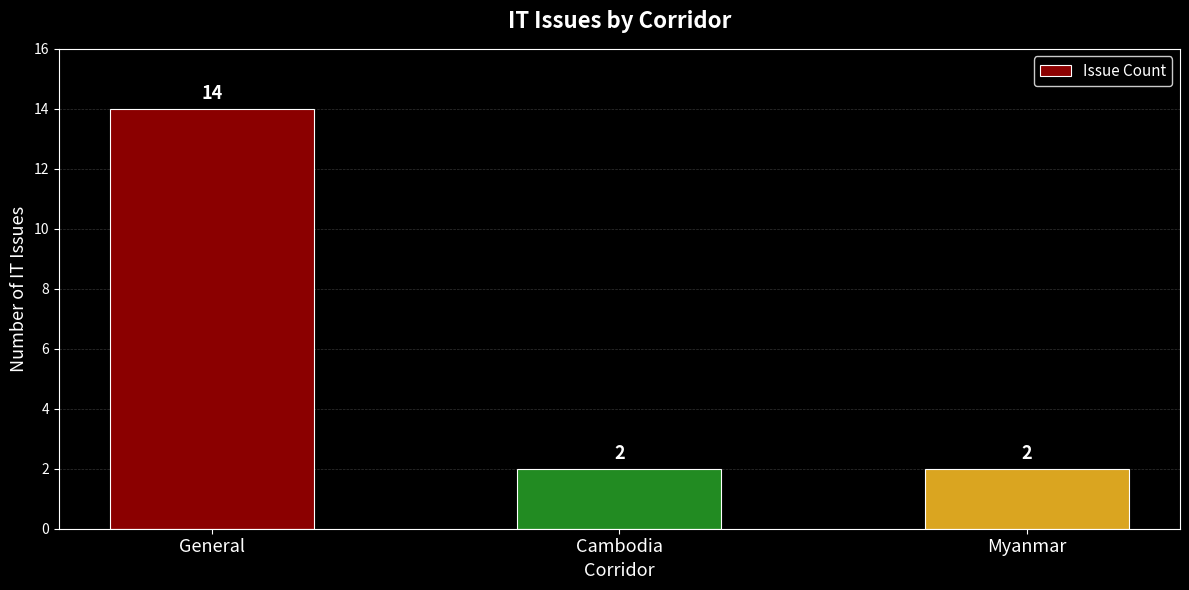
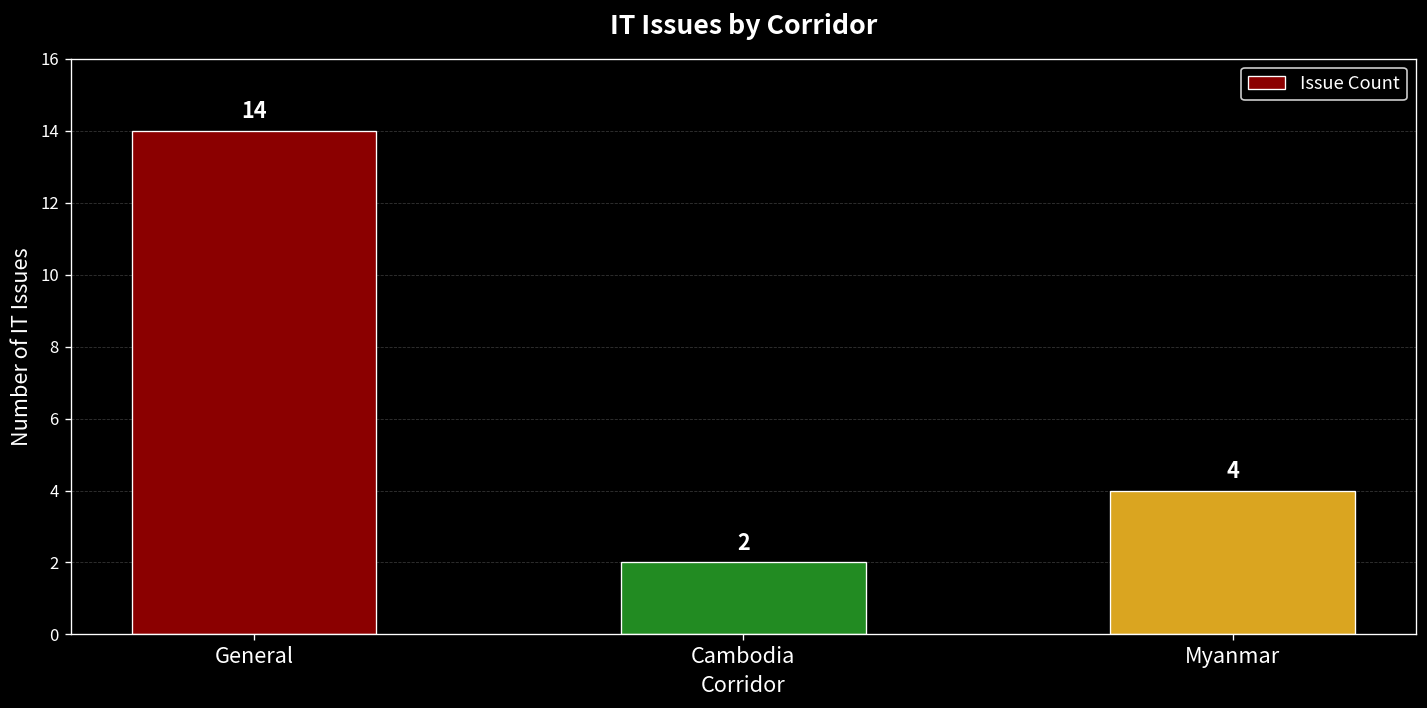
  {
    "General": 14,
    "Cambodia": 2,
-   "Myanmar": 2
+   "Myanmar": 4
  }
